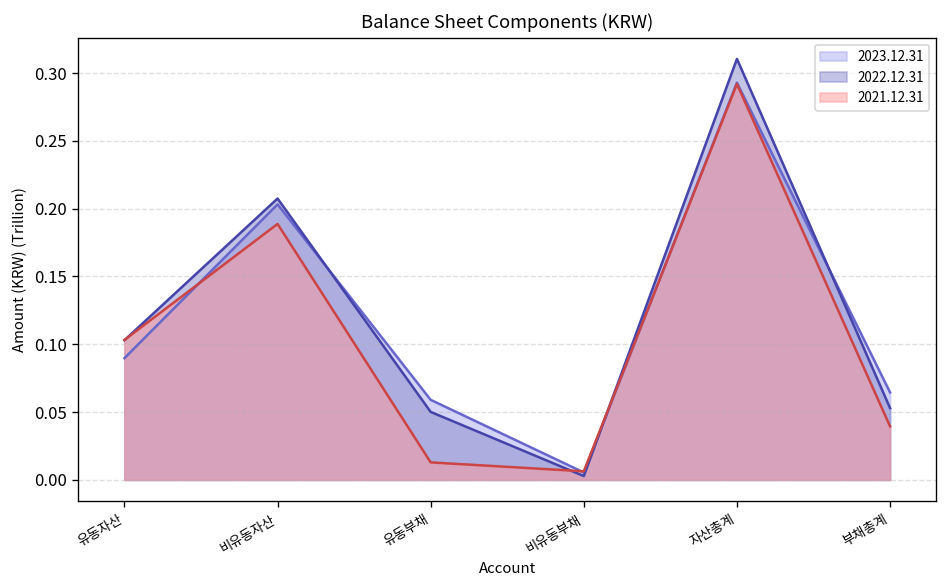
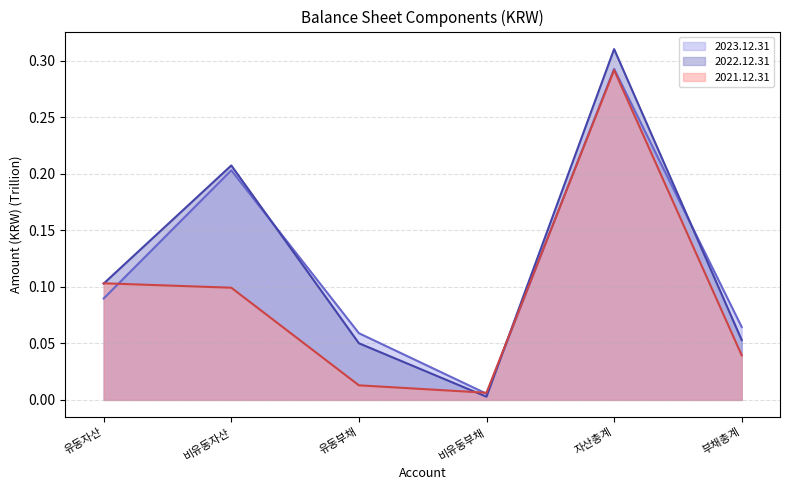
  {
    "2021.12.31": {
-     "비유동자산": 0.189,
+     "비유동자산": 0.099,
      "유동부채": 0.013,
      "부채총계": 0.039
    }
  }
